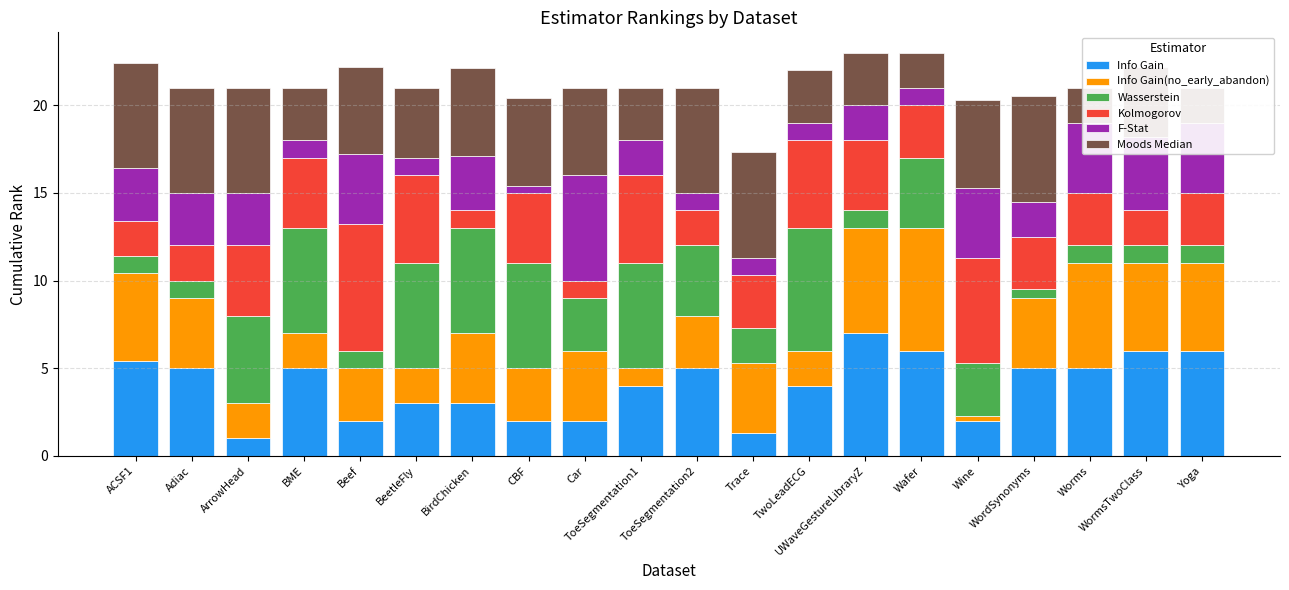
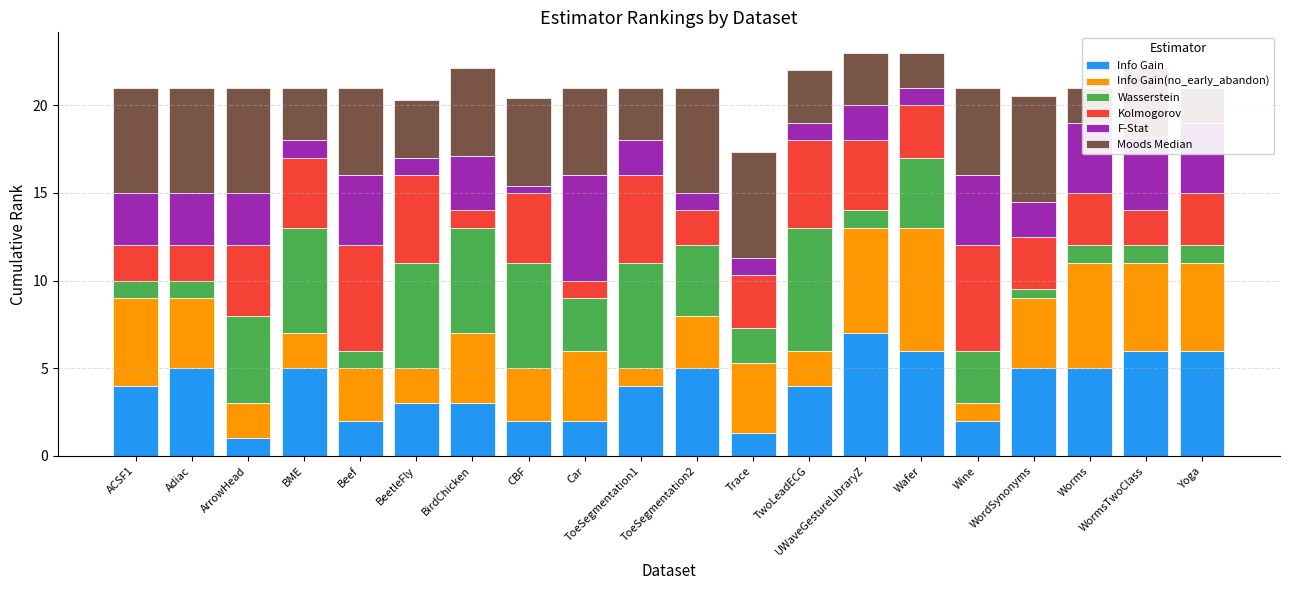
  {
    "Info Gain": {
-     "ACSF1": 5.4,
+     "ACSF1": 4.0,
      "Adiac": 5.0,
      "ArrowHead": 1.0,
      "BME": 5.0,
      "Beef": 2.0,
      "BeetleFly": 3.0,
      "BirdChicken": 3.0,
      "CBF": 2.0,
      "Car": 2.0,
      "ToeSegmentation1": 4.0,
      "ToeSegmentation2": 5.0,
      "Trace": 1.3,
      "TwoLeadECG": 4.0,
      "UWaveGestureLibraryZ": 7.0,
      "Wafer": 6.0,
      "Wine": 2.0,
      "WordSynonyms": 5.0,
      "Worms": 5.0,
      "WormsTwoClass": 6.0,
      "Yoga": 6.0
    },
    "Info Gain(no_early_abandon)": {
      "ACSF1": 5.0,
      "Adiac": 4.0,
      "ArrowHead": 2.0,
      "BME": 2.0,
      "Beef": 3.0,
      "BeetleFly": 2.0,
      "BirdChicken": 4.0,
      "CBF": 3.0,
      "Car": 4.0,
      "ToeSegmentation1": 1.0,
      "ToeSegmentation2": 3.0,
      "Trace": 4.0,
      "TwoLeadECG": 2.0,
      "UWaveGestureLibraryZ": 6.0,
      "Wafer": 7.0,
-     "Wine": 0.3,
+     "Wine": 1.0,
      "WordSynonyms": 4.0,
      "Worms": 6.0,
      "WormsTwoClass": 5.0,
      "Yoga": 5.0
    },
    "Wasserstein": {
      "ACSF1": 1.0,
      "Adiac": 1.0,
      "ArrowHead": 5.0,
      "BME": 6.0,
      "Beef": 1.0,
      "BeetleFly": 6.0,
      "BirdChicken": 6.0,
      "CBF": 6.0,
      "Car": 3.0,
      "ToeSegmentation1": 6.0,
      "ToeSegmentation2": 4.0,
      "Trace": 2.0,
      "TwoLeadECG": 7.0,
      "UWaveGestureLibraryZ": 1.0,
      "Wafer": 4.0,
      "Wine": 3.0,
      "WordSynonyms": 0.5,
      "Worms": 1.0,
      "WormsTwoClass": 1.0,
      "Yoga": 1.0
    },
    "Kolmogorov": {
      "ACSF1": 2.0,
      "Adiac": 2.0,
      "ArrowHead": 4.0,
      "BME": 4.0,
-     "Beef": 7.2,
+     "Beef": 6.0,
      "BeetleFly": 5.0,
      "BirdChicken": 1.0,
      "CBF": 4.0,
      "Car": 1.0,
      "ToeSegmentation1": 5.0,
      "ToeSegmentation2": 2.0,
      "Trace": 3.0,
      "TwoLeadECG": 5.0,
      "UWaveGestureLibraryZ": 4.0,
      "Wafer": 3.0,
      "Wine": 6.0,
      "WordSynonyms": 3.0,
      "Worms": 3.0,
      "WormsTwoClass": 2.0,
      "Yoga": 3.0
    },
    "F-Stat": {
      "ACSF1": 3.0,
      "Adiac": 3.0,
      "ArrowHead": 3.0,
      "BME": 1.0,
      "Beef": 4.0,
      "BeetleFly": 1.0,
      "BirdChicken": 3.1,
      "CBF": 0.4,
      "Car": 6.0,
      "ToeSegmentation1": 2.0,
      "ToeSegmentation2": 1.0,
      "Trace": 1.0,
      "TwoLeadECG": 1.0,
      "UWaveGestureLibraryZ": 2.0,
      "Wafer": 1.0,
      "Wine": 4.0,
      "WordSynonyms": 2.0
    },
    "Moods Median": {
      "ACSF1": 6.0,
      "Adiac": 6.0,
      "ArrowHead": 6.0,
      "BME": 3.0,
      "Beef": 5.0,
-     "BeetleFly": 4.0,
+     "BeetleFly": 3.3,
      "BirdChicken": 5.0,
      "CBF": 5.0,
      "Car": 5.0,
      "ToeSegmentation1": 3.0,
      "ToeSegmentation2": 6.0,
      "Trace": 6.0,
      "TwoLeadECG": 3.0,
      "UWaveGestureLibraryZ": 3.0,
      "Wafer": 2.0,
      "Wine": 5.0,
      "WordSynonyms": 6.0
    }
  }
